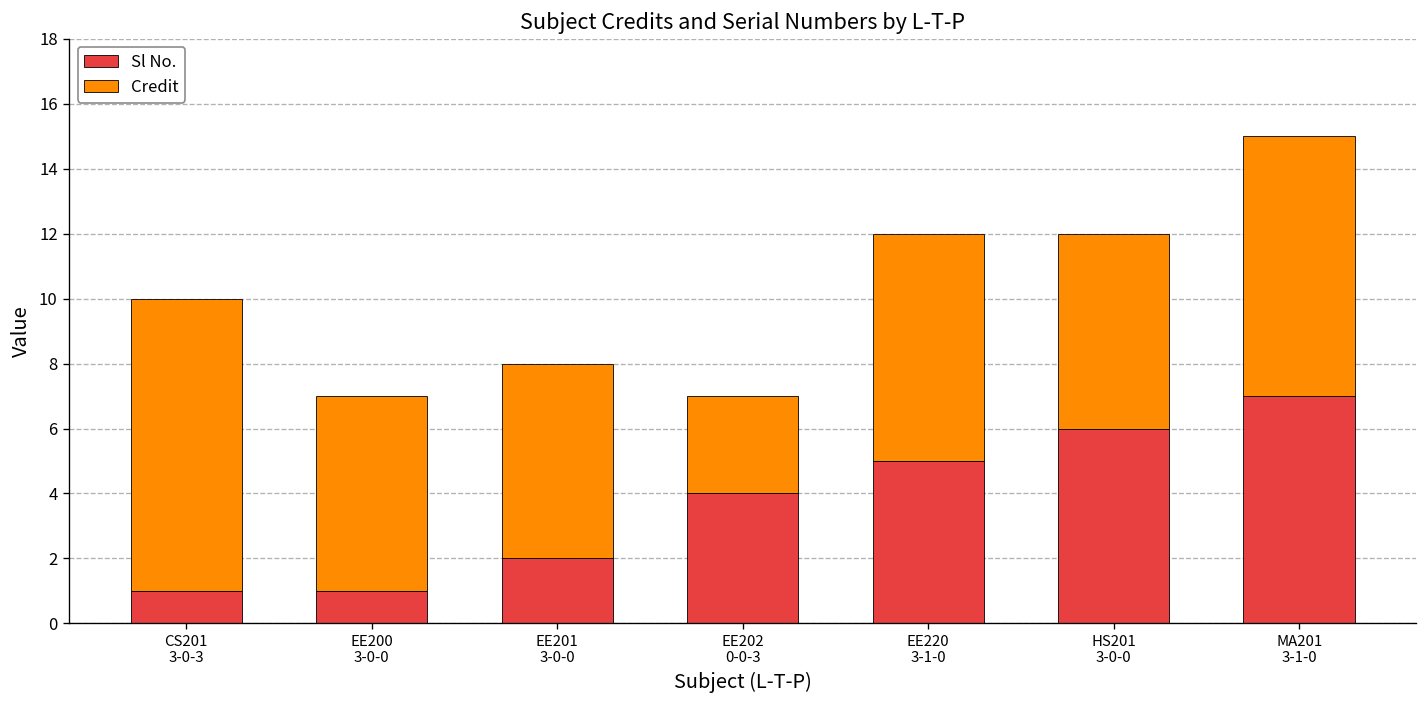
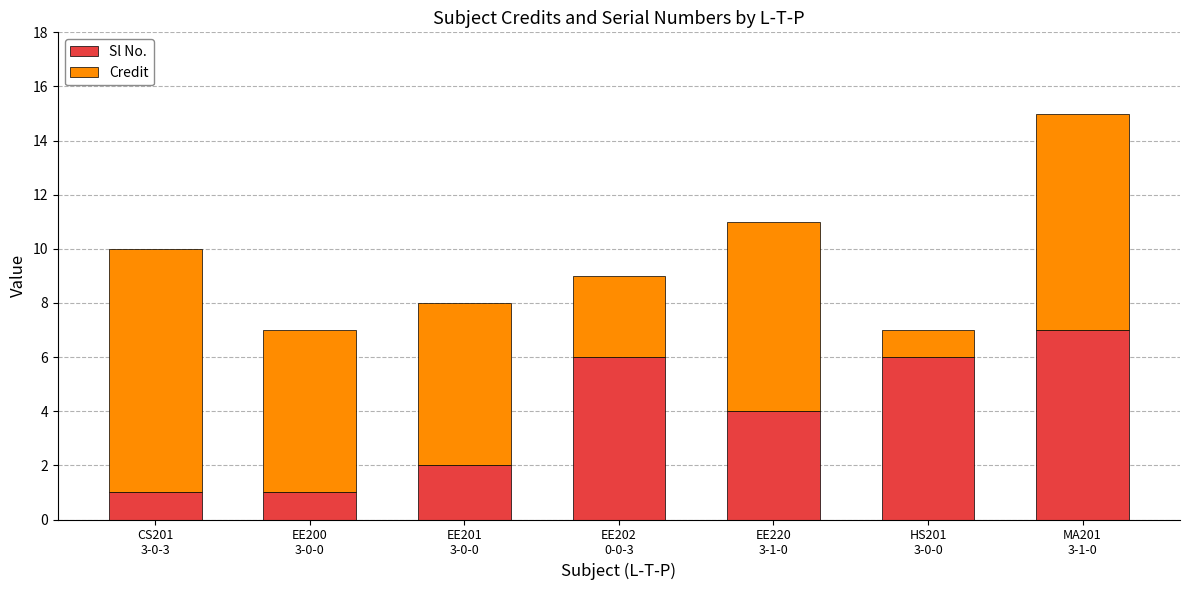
  {
    "Sl No.": {
      "CS201 3-0-3": 1,
      "EE200 3-0-0": 1,
      "EE201 3-0-0": 2,
-     "EE202 0-0-3": 4,
-     "EE220 3-1-0": 5,
+     "EE202 0-0-3": 6,
+     "EE220 3-1-0": 4,
      "HS201 3-0-0": 6,
      "MA201 3-1-0": 7
    },
    "Credit": {
      "CS201 3-0-3": 9,
      "EE200 3-0-0": 6,
      "EE201 3-0-0": 6,
      "EE202 0-0-3": 3,
      "EE220 3-1-0": 7,
-     "HS201 3-0-0": 6,
+     "HS201 3-0-0": 1,
      "MA201 3-1-0": 8
    }
  }
